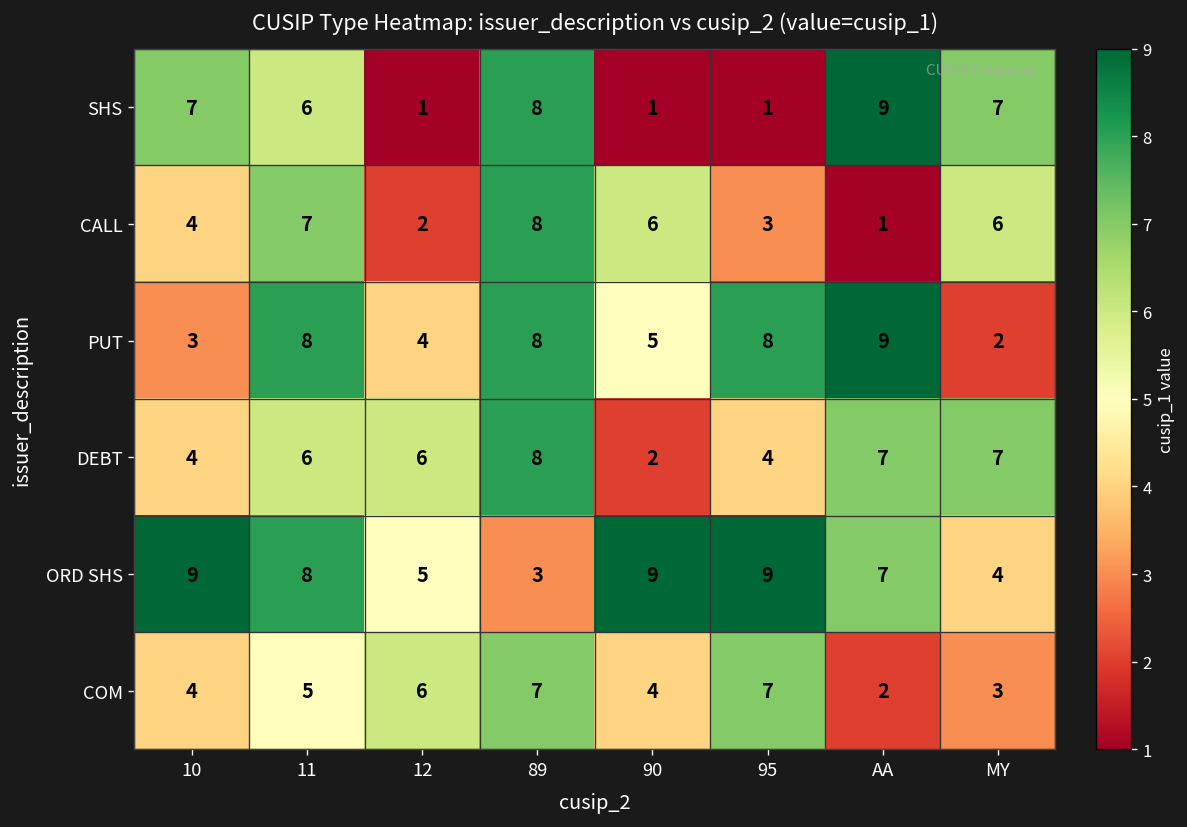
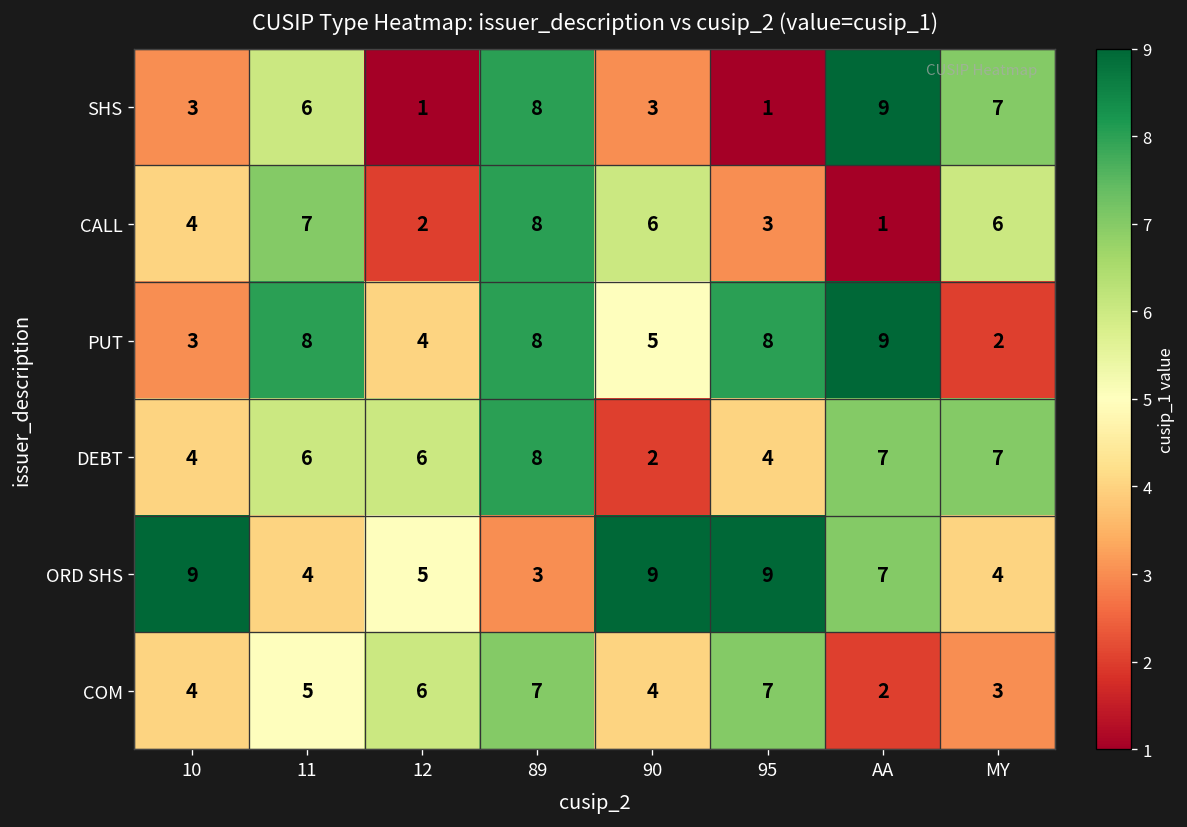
  {
    "SHS": {
-     "10": 7,
+     "10": 3,
      "11": 6,
      "12": 1,
      "89": 8,
-     "90": 1,
+     "90": 3,
      "95": 1,
      "AA": 9
    },
    "CALL": {
      "10": 4,
      "11": 7,
      "12": 2,
      "89": 8,
      "90": 6,
      "95": 3,
      "AA": 1,
      "MY": 6
    },
    "PUT": {
      "10": 3,
      "11": 8,
      "12": 4,
      "89": 8,
      "90": 5,
      "95": 8,
      "AA": 9,
      "MY": 2
    },
    "DEBT": {
      "10": 4,
      "11": 6,
      "12": 6,
      "89": 8,
      "90": 2,
      "95": 4,
      "AA": 7,
      "MY": 7
    },
    "ORD SHS": {
      "10": 9,
-     "11": 8,
+     "11": 4,
      "12": 5,
      "89": 3,
      "90": 9,
      "95": 9,
      "AA": 7,
      "MY": 4
    },
    "COM": {
      "10": 4,
      "11": 5,
      "12": 6,
      "89": 7,
      "90": 4,
      "95": 7,
      "AA": 2,
      "MY": 3
    }
  }
